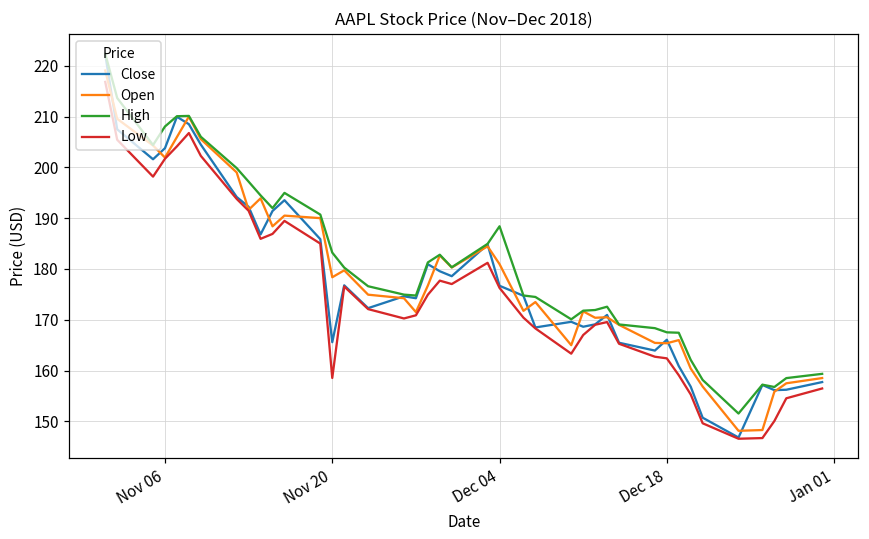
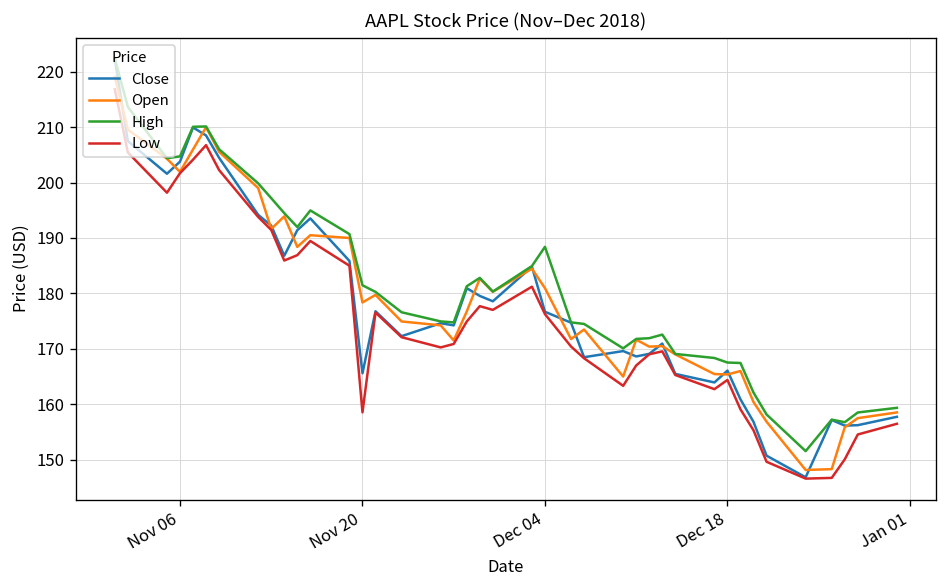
  {
    "Close": {
      "Nov 06": 204,
      "Nov 20": 166,
      "Dec 18": 166
    },
    "Open": {
      "Nov 20": 178,
      "Dec 04": 181,
      "Dec 18": 165
    },
    "High": {
-     "Nov 06": 208,
-     "Nov 20": 183,
+     "Nov 06": 205,
+     "Nov 20": 181,
      "Dec 04": 188,
      "Dec 18": 168
    },
    "Low": {
      "Nov 20": 159,
-     "Dec 18": 162
+     "Dec 18": 164
    }
  }
